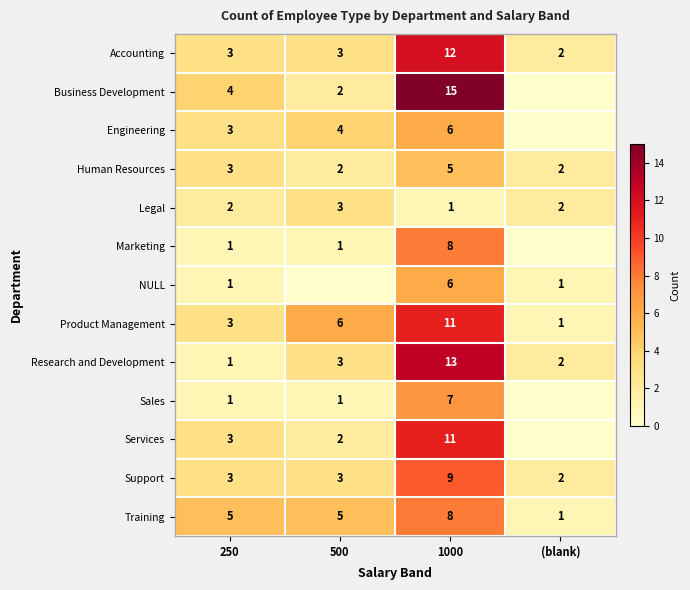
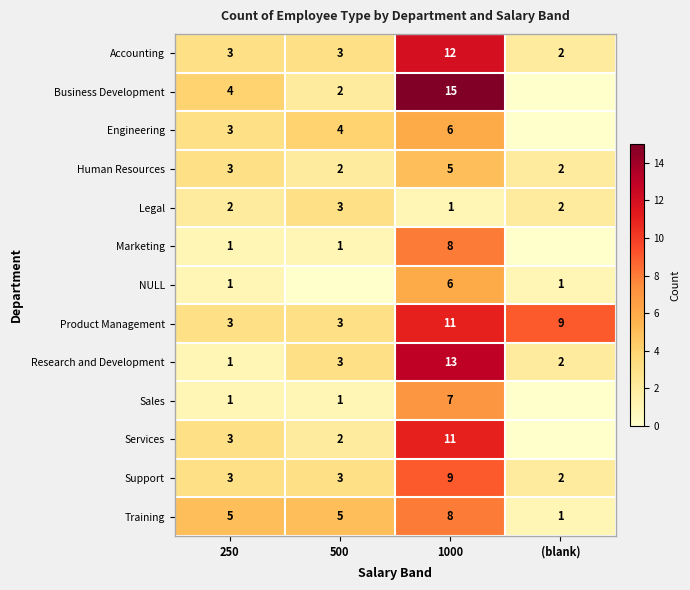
  {
    "Accounting": {
      "250": 3,
      "500": 3,
      "1000": 12,
      "(blank)": 2
    },
    "Business Development": {
      "250": 4,
      "500": 2,
      "1000": 15
    },
    "Engineering": {
      "250": 3,
      "500": 4,
      "1000": 6
    },
    "Human Resources": {
      "250": 3,
      "500": 2,
      "1000": 5,
      "(blank)": 2
    },
    "Legal": {
      "250": 2,
      "500": 3,
      "1000": 1,
      "(blank)": 2
    },
    "Marketing": {
      "250": 1,
      "500": 1,
      "1000": 8
    },
    "NULL": {
      "250": 1,
      "1000": 6,
      "(blank)": 1
    },
    "Product Management": {
      "250": 3,
-     "500": 6,
+     "500": 3,
      "1000": 11,
-     "(blank)": 1
+     "(blank)": 9
    },
    "Research and Development": {
      "250": 1,
      "500": 3,
      "1000": 13,
      "(blank)": 2
    },
    "Sales": {
      "250": 1,
      "500": 1,
      "1000": 7
    },
    "Services": {
      "250": 3,
      "500": 2,
      "1000": 11
    },
    "Support": {
      "250": 3,
      "500": 3,
      "1000": 9,
      "(blank)": 2
    },
    "Training": {
      "250": 5,
      "500": 5,
      "1000": 8,
      "(blank)": 1
    }
  }
